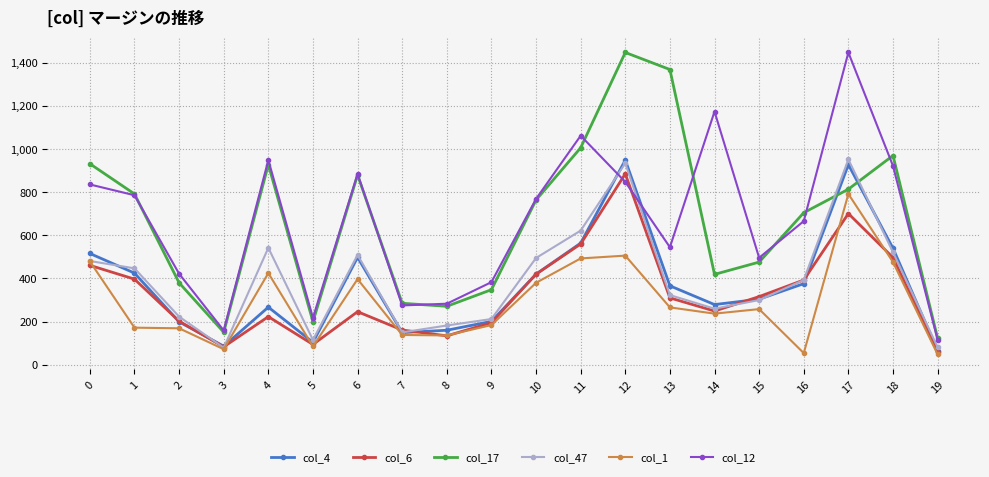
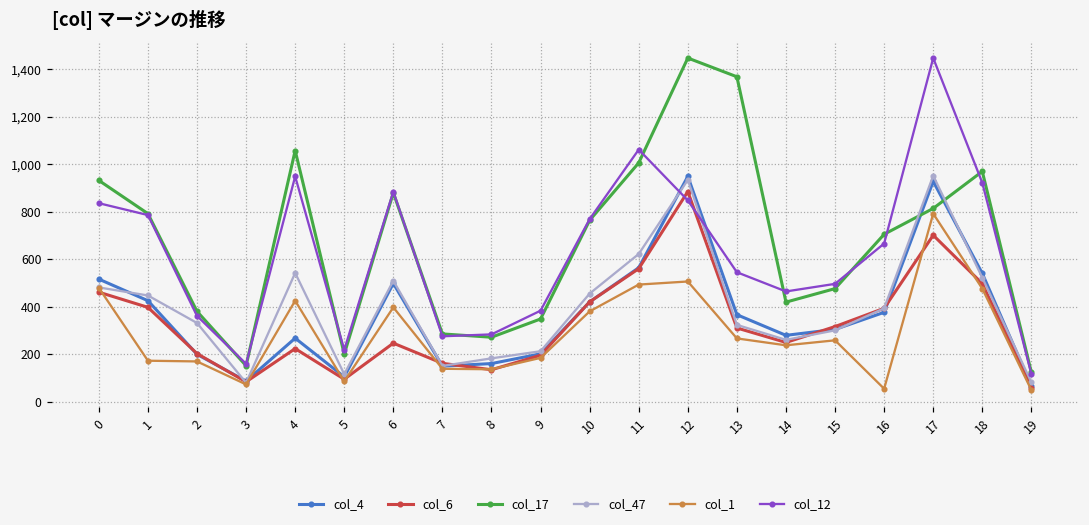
  {
    "col_4": {
      "0": "520",
      "1": "430",
      "4": "270",
      "8": "160",
      "12": "950",
      "13": "370",
      "14": "280",
      "16": "380",
      "17": "930",
      "18": "540"
    },
    "col_6": {
      "0": "460",
      "1": "400",
      "4": "220",
      "6": "250",
      "12": "890",
      "13": "310",
      "15": "320",
      "17": "700",
      "18": "500"
    },
    "col_17": {
      "0": "930",
      "2": "380",
-     "4": "930",
+     "4": "1,060",
      "5": "200",
      "8": "270",
      "9": "350",
      "11": "1,010",
      "12": "1,450",
      "13": "1,370",
      "14": "420",
      "15": "480",
      "16": "710",
      "17": "810",
      "18": "970"
    },
    "col_47": {
      "1": "450",
-     "2": "220",
+     "2": "330",
      "4": "540",
      "8": "180",
-     "10": "500",
+     "10": "460",
      "11": "620",
      "12": "930",
      "13": "320",
      "17": "950",
      "18": "520",
      "19": "80"
    },
    "col_1": {
      "1": "170",
      "2": "170",
      "4": "430",
      "6": "400",
      "10": "380",
      "11": "490",
      "12": "510",
      "13": "270",
      "15": "260",
      "16": "50",
      "17": "790",
      "18": "480"
    },
    "col_12": {
      "0": "840",
-     "2": "420",
+     "2": "360",
      "4": "950",
      "5": "220",
      "8": "280",
      "9": "380",
      "11": "1,060",
      "12": "850",
      "13": "550",
-     "14": "1,170",
+     "14": "460",
      "15": "500",
      "16": "670",
      "17": "1,450",
      "18": "920"
    }
  }
